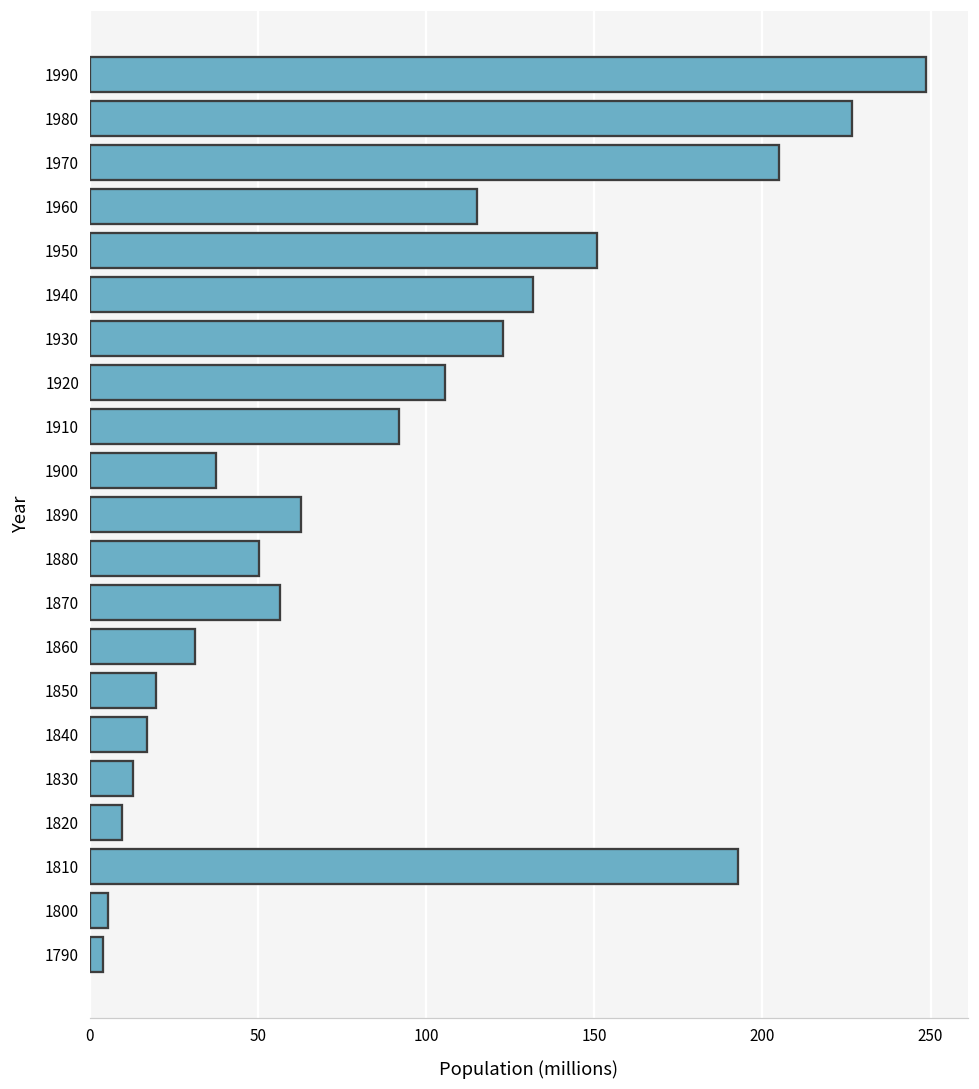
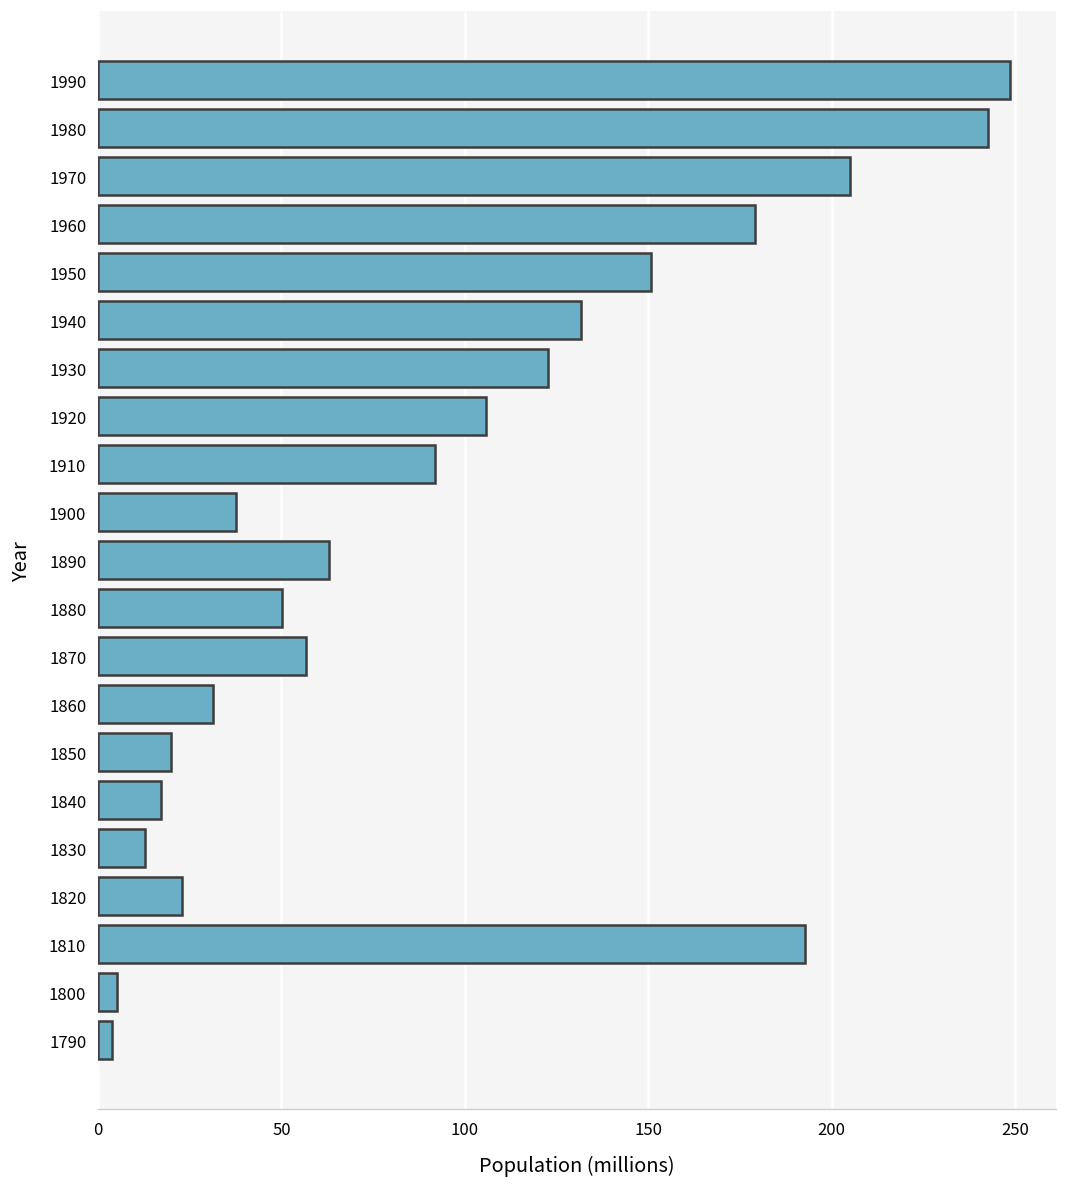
  {
    "1990": 249,
-   "1980": 227,
+   "1980": 243,
    "1970": 205,
-   "1960": 115,
+   "1960": 179,
    "1950": 151,
    "1940": 132,
    "1930": 123,
    "1920": 106,
    "1910": 92,
    "1900": 38,
    "1890": 63,
    "1880": 50,
    "1870": 57,
    "1860": 31,
    "1850": 20,
    "1840": 17,
    "1830": 13,
-   "1820": 10,
+   "1820": 23,
    "1810": 193,
    "1800": 5,
    "1790": 4
  }
